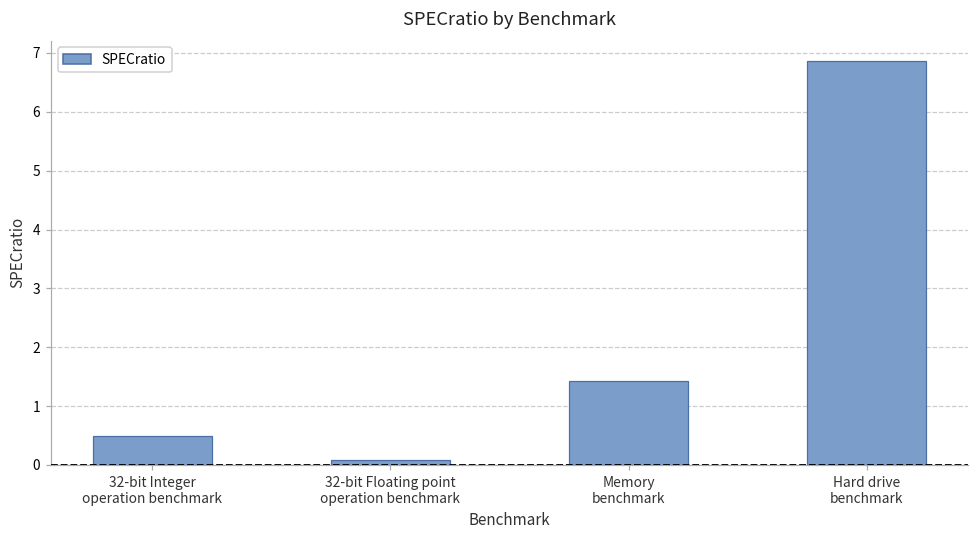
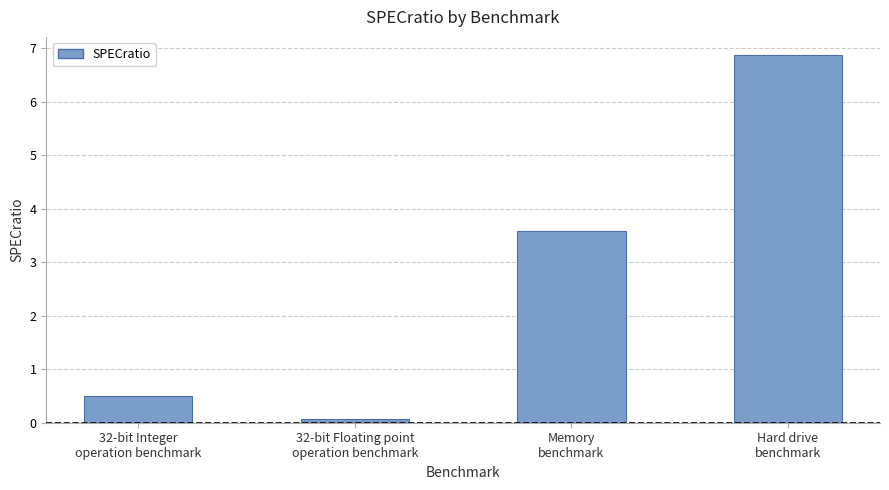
  {
    "32-bit Integer operation benchmark": 0.5,
    "32-bit Floating point operation benchmark": 0.1,
-   "Memory benchmark": 1.4,
+   "Memory benchmark": 3.6,
    "Hard drive benchmark": 6.9
  }
